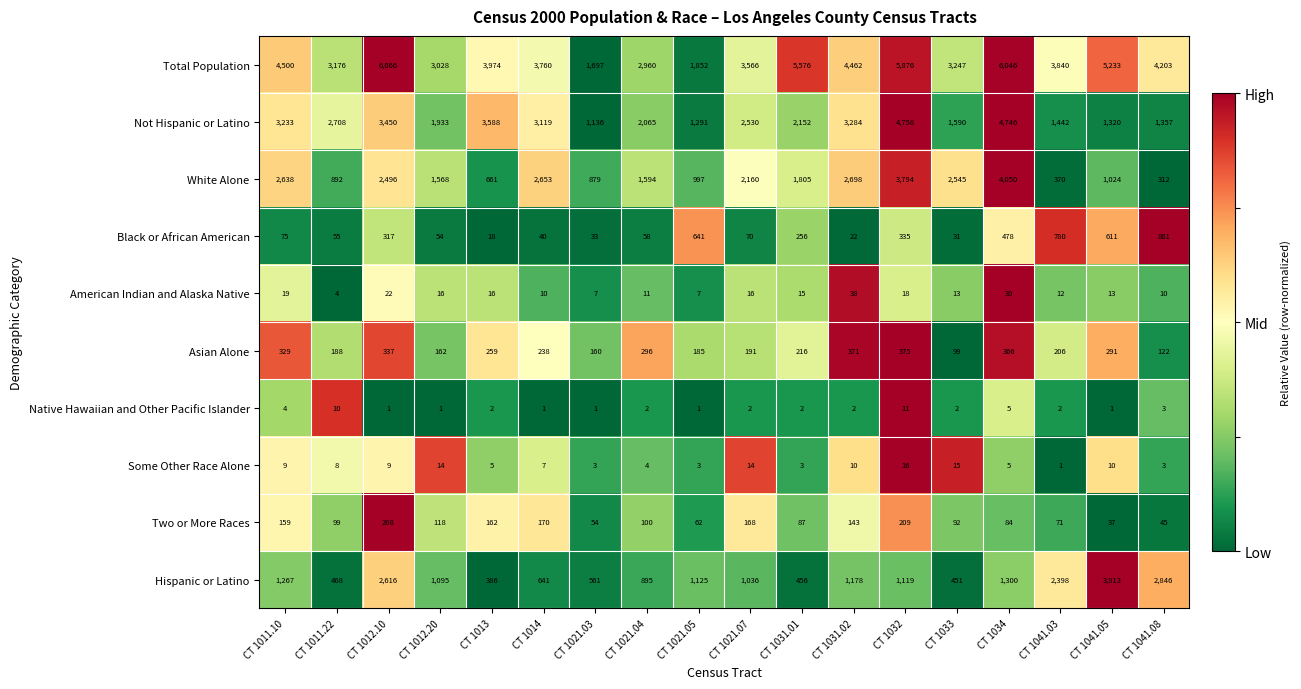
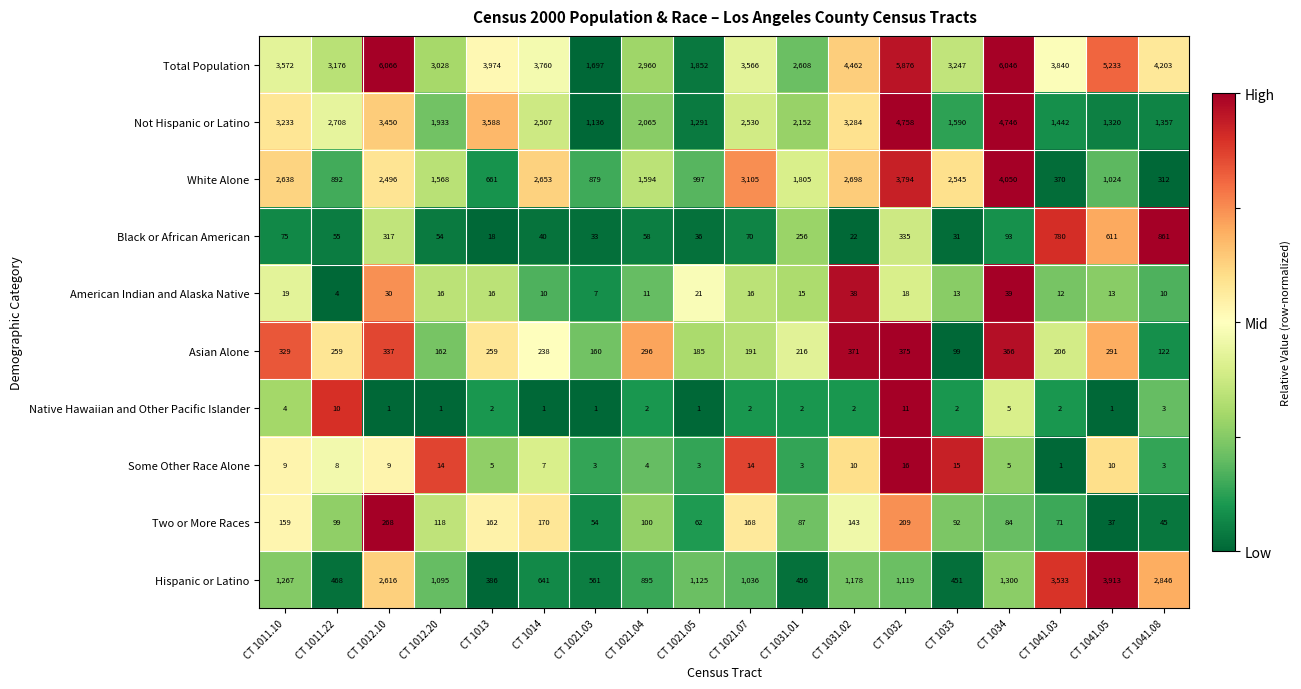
  {
    "Total Population": {
-     "CT 1011.10": "4,500",
+     "CT 1011.10": "3,572",
      "CT 1011.22": "3,176",
      "CT 1012.10": "6,066",
      "CT 1012.20": "3,028",
      "CT 1013": "3,974",
      "CT 1014": "3,760",
      "CT 1021.03": "1,697",
      "CT 1021.04": "2,960",
      "CT 1021.05": "1,852",
      "CT 1021.07": "3,566",
-     "CT 1031.01": "5,576",
+     "CT 1031.01": "2,608",
      "CT 1031.02": "4,462",
      "CT 1032": "5,876",
      "CT 1033": "3,247",
      "CT 1034": "6,046",
      "CT 1041.03": "3,840",
      "CT 1041.05": "5,233",
      "CT 1041.08": "4,203"
    },
    "Not Hispanic or Latino": {
      "CT 1011.10": "3,233",
      "CT 1011.22": "2,708",
      "CT 1012.10": "3,450",
      "CT 1012.20": "1,933",
      "CT 1013": "3,588",
-     "CT 1014": "3,119",
+     "CT 1014": "2,507",
      "CT 1021.03": "1,136",
      "CT 1021.04": "2,065",
      "CT 1021.05": "1,291",
      "CT 1021.07": "2,530",
      "CT 1031.01": "2,152",
      "CT 1031.02": "3,284",
      "CT 1032": "4,758",
      "CT 1033": "1,590",
      "CT 1034": "4,746",
      "CT 1041.03": "1,442",
      "CT 1041.05": "1,320",
      "CT 1041.08": "1,357"
    },
    "White Alone": {
      "CT 1011.10": "2,638",
      "CT 1011.22": "892",
      "CT 1012.10": "2,496",
      "CT 1012.20": "1,568",
      "CT 1013": "661",
      "CT 1014": "2,653",
      "CT 1021.03": "879",
      "CT 1021.04": "1,594",
      "CT 1021.05": "997",
-     "CT 1021.07": "2,160",
+     "CT 1021.07": "3,105",
      "CT 1031.01": "1,805",
      "CT 1031.02": "2,698",
      "CT 1032": "3,794",
      "CT 1033": "2,545",
      "CT 1034": "4,050",
      "CT 1041.03": "370",
      "CT 1041.05": "1,024",
      "CT 1041.08": "312"
    },
    "Black or African American": {
      "CT 1011.10": "75",
      "CT 1011.22": "55",
      "CT 1012.10": "317",
      "CT 1012.20": "54",
      "CT 1013": "18",
      "CT 1014": "40",
      "CT 1021.03": "33",
      "CT 1021.04": "58",
-     "CT 1021.05": "641",
+     "CT 1021.05": "36",
      "CT 1021.07": "70",
      "CT 1031.01": "256",
      "CT 1031.02": "22",
      "CT 1032": "335",
      "CT 1033": "31",
-     "CT 1034": "478",
+     "CT 1034": "93",
      "CT 1041.03": "780",
      "CT 1041.05": "611",
      "CT 1041.08": "861"
    },
    "American Indian and Alaska Native": {
      "CT 1011.10": "19",
      "CT 1011.22": "4",
-     "CT 1012.10": "22",
+     "CT 1012.10": "30",
      "CT 1012.20": "16",
      "CT 1013": "16",
      "CT 1014": "10",
      "CT 1021.03": "7",
      "CT 1021.04": "11",
-     "CT 1021.05": "7",
+     "CT 1021.05": "21",
      "CT 1021.07": "16",
      "CT 1031.01": "15",
      "CT 1031.02": "38",
      "CT 1032": "18",
      "CT 1033": "13",
      "CT 1034": "39",
      "CT 1041.03": "12",
      "CT 1041.05": "13",
      "CT 1041.08": "10"
    },
    "Asian Alone": {
      "CT 1011.10": "329",
-     "CT 1011.22": "188",
+     "CT 1011.22": "259",
      "CT 1012.10": "337",
      "CT 1012.20": "162",
      "CT 1013": "259",
      "CT 1014": "238",
      "CT 1021.03": "160",
      "CT 1021.04": "296",
      "CT 1021.05": "185",
      "CT 1021.07": "191",
      "CT 1031.01": "216",
      "CT 1031.02": "371",
      "CT 1032": "375",
      "CT 1033": "99",
      "CT 1034": "366",
      "CT 1041.03": "206",
      "CT 1041.05": "291",
      "CT 1041.08": "122"
    },
    "Native Hawaiian and Other Pacific Islander": {
      "CT 1011.10": "4",
      "CT 1011.22": "10",
      "CT 1012.10": "1",
      "CT 1012.20": "1",
      "CT 1013": "2",
      "CT 1014": "1",
      "CT 1021.03": "1",
      "CT 1021.04": "2",
      "CT 1021.05": "1",
      "CT 1021.07": "2",
      "CT 1031.01": "2",
      "CT 1031.02": "2",
      "CT 1032": "11",
      "CT 1033": "2",
      "CT 1034": "5",
      "CT 1041.03": "2",
      "CT 1041.05": "1",
      "CT 1041.08": "3"
    },
    "Some Other Race Alone": {
      "CT 1011.10": "9",
      "CT 1011.22": "8",
      "CT 1012.10": "9",
      "CT 1012.20": "14",
      "CT 1013": "5",
      "CT 1014": "7",
      "CT 1021.03": "3",
      "CT 1021.04": "4",
      "CT 1021.05": "3",
      "CT 1021.07": "14",
      "CT 1031.01": "3",
      "CT 1031.02": "10",
      "CT 1032": "16",
      "CT 1033": "15",
      "CT 1034": "5",
      "CT 1041.03": "1",
      "CT 1041.05": "10",
      "CT 1041.08": "3"
    },
    "Two or More Races": {
      "CT 1011.10": "159",
      "CT 1011.22": "99",
      "CT 1012.10": "268",
      "CT 1012.20": "118",
      "CT 1013": "162",
      "CT 1014": "170",
      "CT 1021.03": "54",
      "CT 1021.04": "100",
      "CT 1021.05": "62",
      "CT 1021.07": "168",
      "CT 1031.01": "87",
      "CT 1031.02": "143",
      "CT 1032": "209",
      "CT 1033": "92",
      "CT 1034": "84",
      "CT 1041.03": "71",
      "CT 1041.05": "37",
      "CT 1041.08": "45"
    },
    "Hispanic or Latino": {
      "CT 1011.10": "1,267",
      "CT 1011.22": "468",
      "CT 1012.10": "2,616",
      "CT 1012.20": "1,095",
      "CT 1013": "386",
      "CT 1014": "641",
      "CT 1021.03": "561",
      "CT 1021.04": "895",
      "CT 1021.05": "1,125",
      "CT 1021.07": "1,036",
      "CT 1031.01": "456",
      "CT 1031.02": "1,178",
      "CT 1032": "1,119",
      "CT 1033": "451",
      "CT 1034": "1,300",
-     "CT 1041.03": "2,398",
+     "CT 1041.03": "3,533",
      "CT 1041.05": "3,913",
      "CT 1041.08": "2,846"
    }
  }
